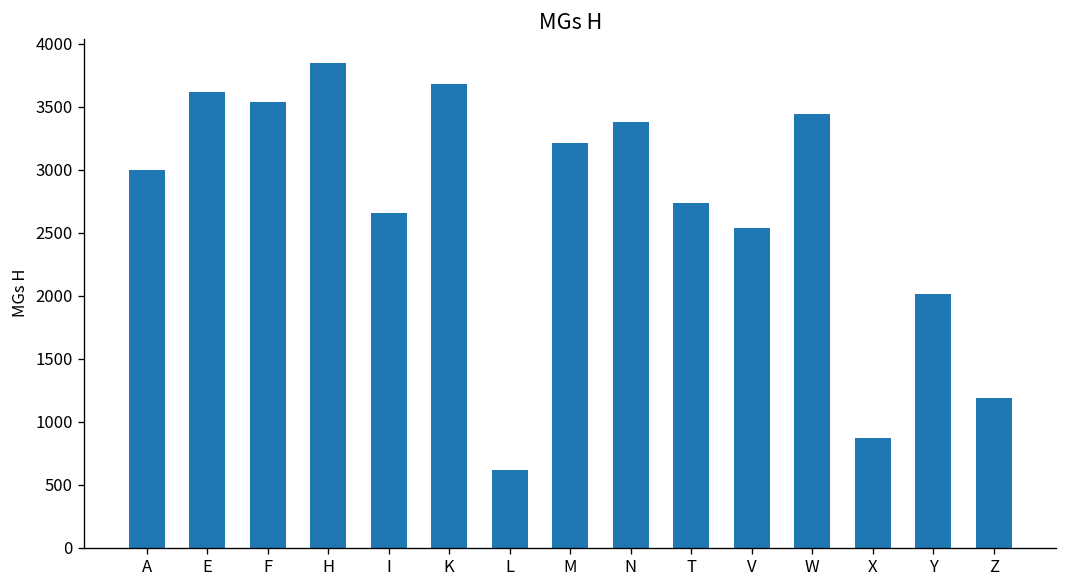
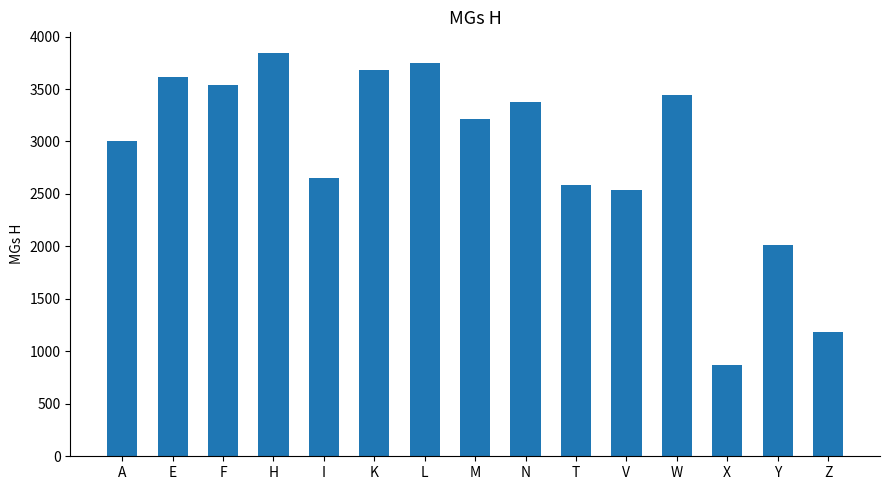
  {
    "A": 3000,
    "E": 3620,
    "F": 3540,
    "H": 3850,
    "I": 2660,
    "K": 3680,
-   "L": 620,
+   "L": 3750,
    "M": 3220,
    "N": 3380,
-   "T": 2740,
+   "T": 2590,
    "V": 2540,
    "W": 3440,
    "X": 870,
    "Y": 2010,
    "Z": 1180
  }
